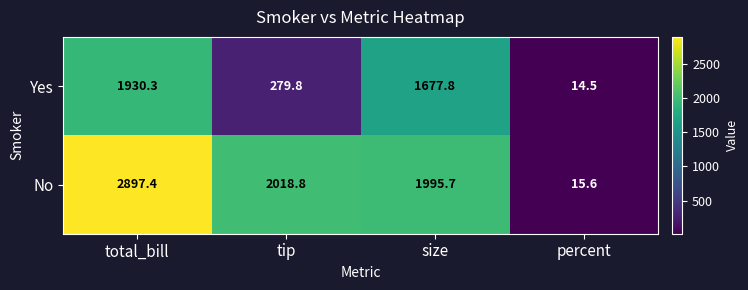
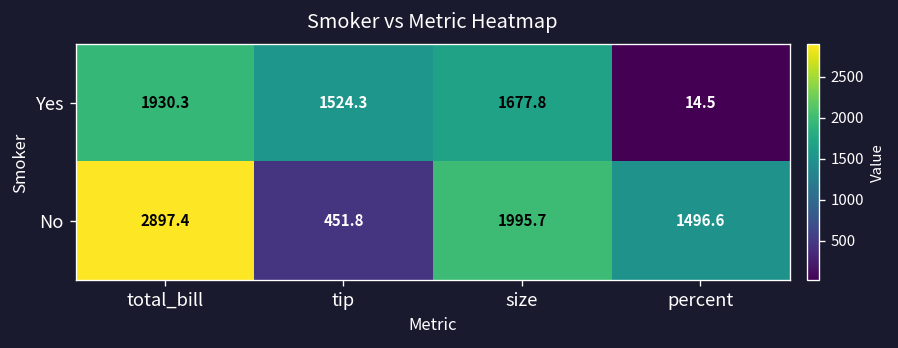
  {
    "Yes": {
      "total_bill": 1930.3,
-     "tip": 279.8,
+     "tip": 1524.3,
      "size": 1677.8,
      "percent": 14.5
    },
    "No": {
      "total_bill": 2897.4,
-     "tip": 2018.8,
+     "tip": 451.8,
      "size": 1995.7,
-     "percent": 15.6
+     "percent": 1496.6
    }
  }
